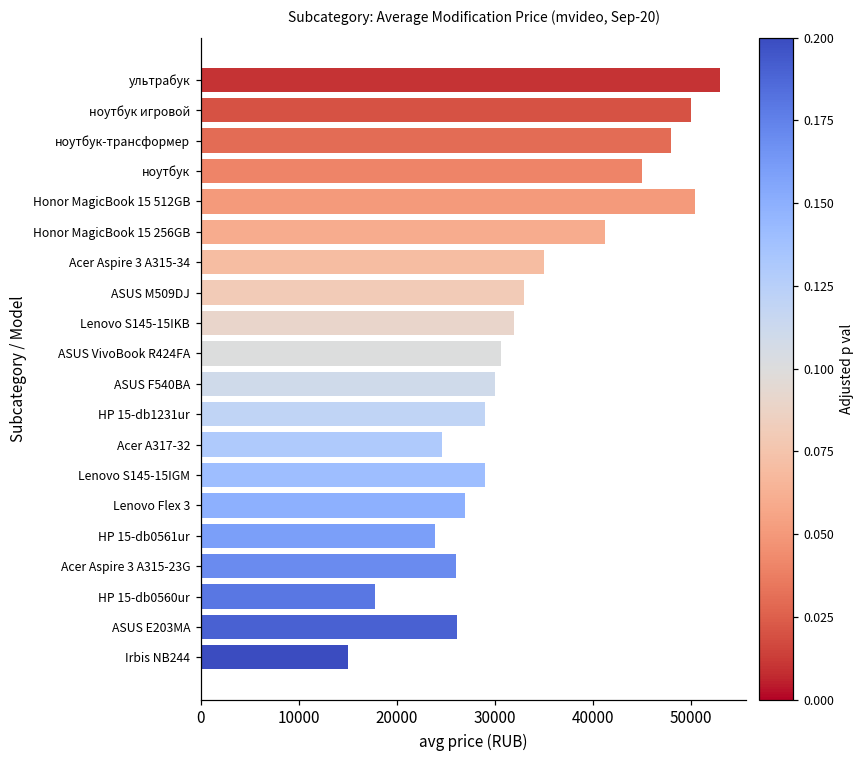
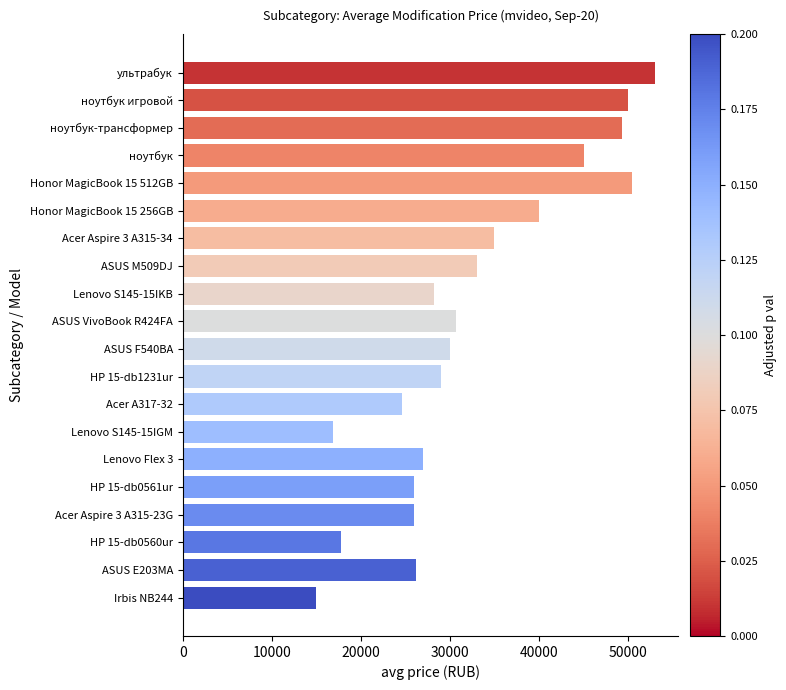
  {
    "ультрабук": 53000,
    "ноутбук игровой": 50000,
-   "ноутбук-трансформер": 48000,
+   "ноутбук-трансформер": 49000,
    "ноутбук": 45000,
    "Honor MagicBook 15 512GB": 50000,
-   "Honor MagicBook 15 256GB": 41000,
+   "Honor MagicBook 15 256GB": 40000,
    "Acer Aspire 3 A315-34": 35000,
    "ASUS M509DJ": 33000,
-   "Lenovo S145-15IKB": 32000,
+   "Lenovo S145-15IKB": 28000,
    "ASUS VivoBook R424FA": 31000,
    "ASUS F540BA": 30000,
    "HP 15-db1231ur": 29000,
    "Acer A317-32": 25000,
-   "Lenovo S145-15IGM": 29000,
+   "Lenovo S145-15IGM": 17000,
    "Lenovo Flex 3": 27000,
-   "HP 15-db0561ur": 24000,
+   "HP 15-db0561ur": 26000,
    "Acer Aspire 3 A315-23G": 26000,
    "HP 15-db0560ur": 18000,
    "ASUS E203MA": 26000,
    "Irbis NB244": 15000
  }
